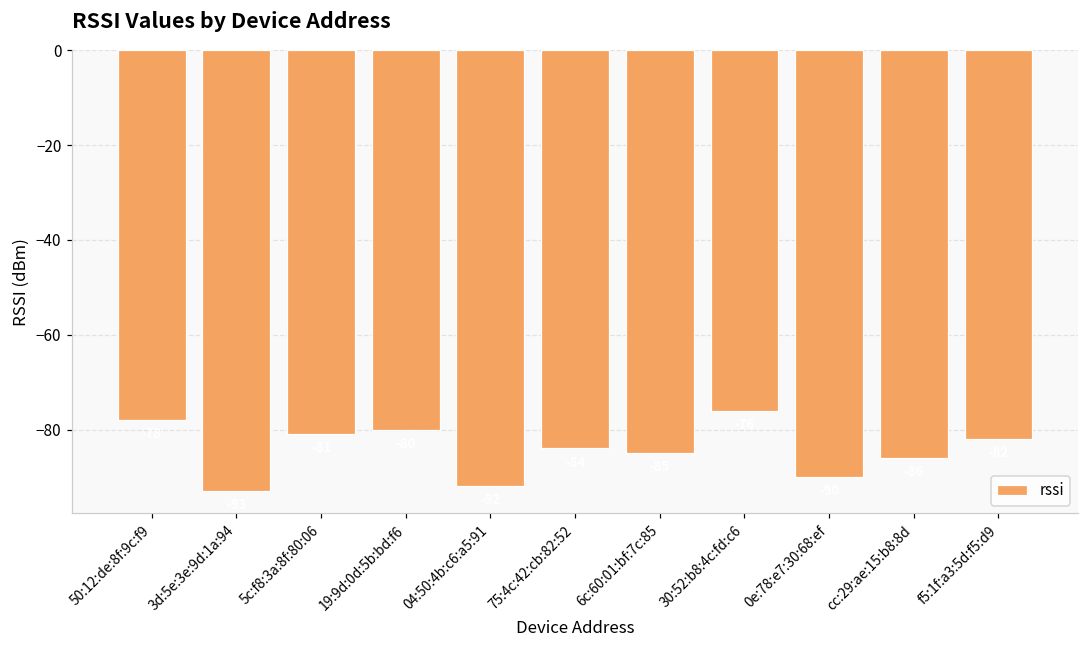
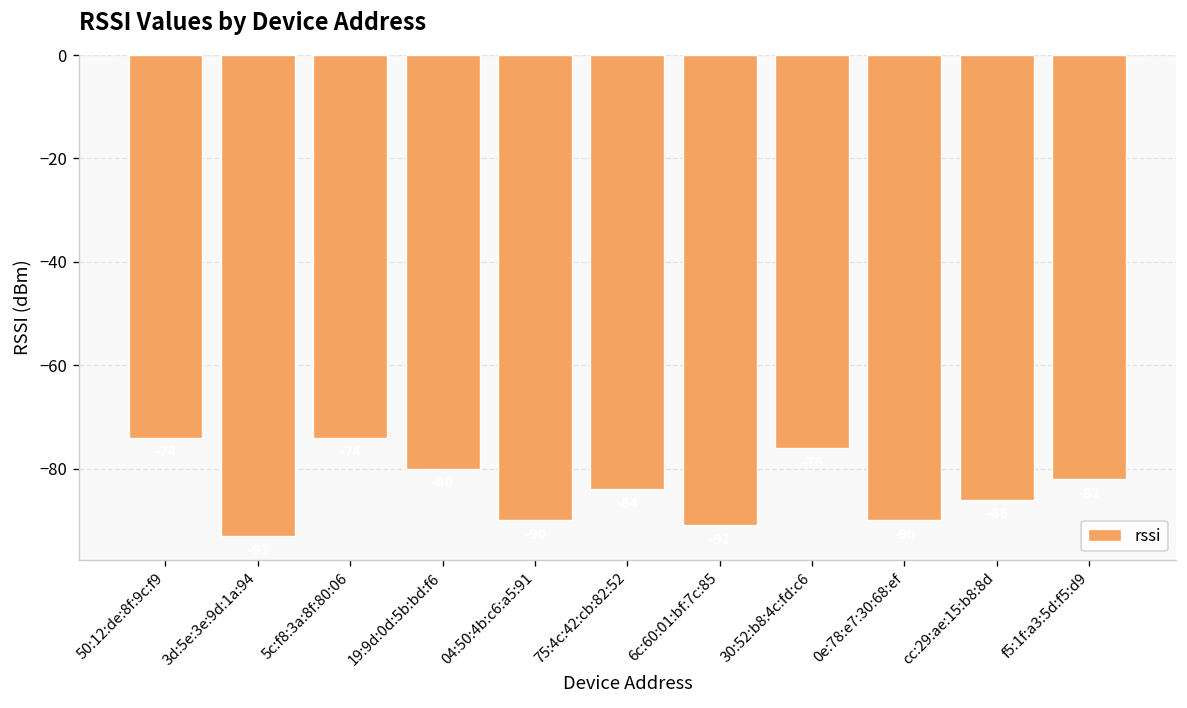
  {
-   "50:12:de:8f:9c:f9": -78,
+   "50:12:de:8f:9c:f9": -74,
    "3d:5e:3e:9d:1a:94": -93,
-   "5c:f8:3a:8f:80:06": -81,
+   "5c:f8:3a:8f:80:06": -74,
    "19:9d:0d:5b:bd:f6": -80,
-   "04:50:4b:c6:a5:91": -92,
+   "04:50:4b:c6:a5:91": -90,
    "75:4c:42:cb:82:52": -84,
-   "6c:60:01:bf:7c:85": -85,
+   "6c:60:01:bf:7c:85": -91,
    "30:52:b8:4c:fd:c6": -76,
    "0e:78:e7:30:68:ef": -90,
    "cc:29:ae:15:b8:8d": -86,
    "f5:1f:a3:5d:f5:d9": -82
  }
